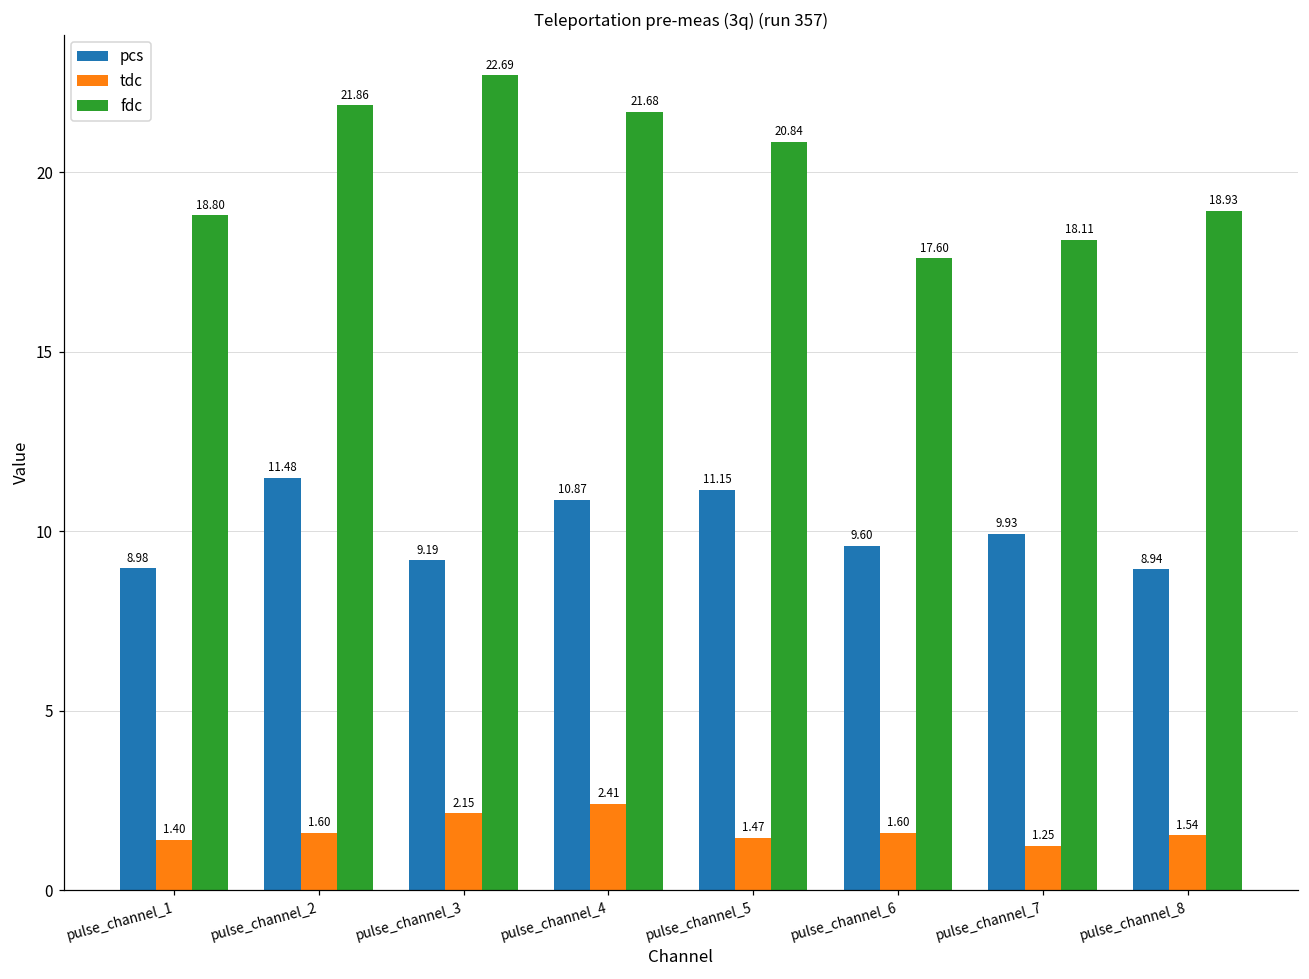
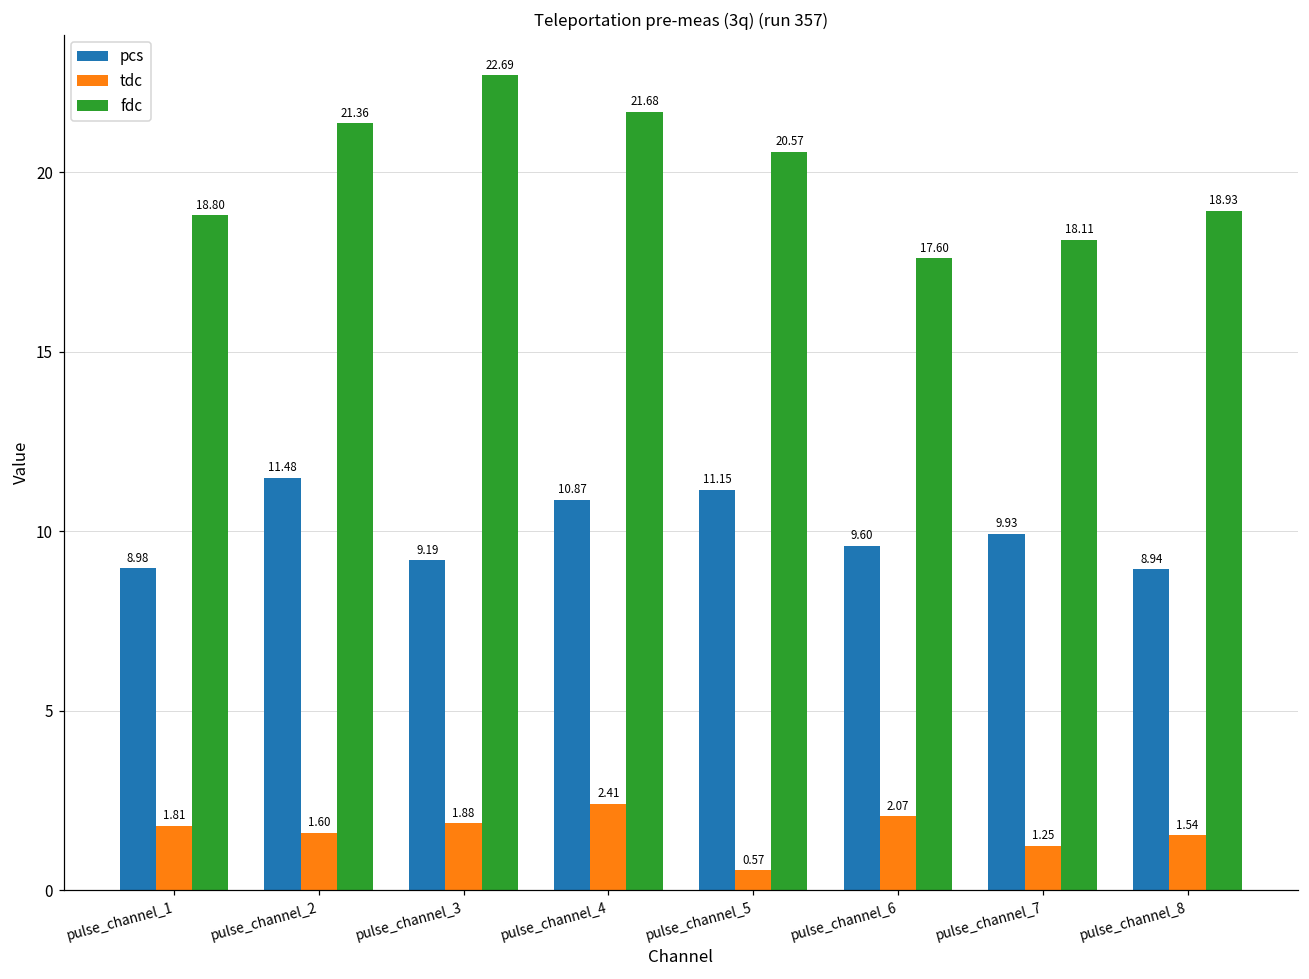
  {
    "pcs": {
      "pulse_channel_1": 8.98,
      "pulse_channel_2": 11.48,
      "pulse_channel_3": 9.19,
      "pulse_channel_4": 10.87,
      "pulse_channel_5": 11.15,
      "pulse_channel_6": 9.60,
      "pulse_channel_7": 9.93,
      "pulse_channel_8": 8.94
    },
    "tdc": {
-     "pulse_channel_1": 1.40,
+     "pulse_channel_1": 1.81,
      "pulse_channel_2": 1.60,
-     "pulse_channel_3": 2.15,
+     "pulse_channel_3": 1.88,
      "pulse_channel_4": 2.41,
-     "pulse_channel_5": 1.47,
-     "pulse_channel_6": 1.60,
+     "pulse_channel_5": 0.57,
+     "pulse_channel_6": 2.07,
      "pulse_channel_7": 1.25,
      "pulse_channel_8": 1.54
    },
    "fdc": {
      "pulse_channel_1": 18.80,
-     "pulse_channel_2": 21.86,
+     "pulse_channel_2": 21.36,
      "pulse_channel_3": 22.69,
      "pulse_channel_4": 21.68,
-     "pulse_channel_5": 20.84,
+     "pulse_channel_5": 20.57,
      "pulse_channel_6": 17.60,
      "pulse_channel_7": 18.11,
      "pulse_channel_8": 18.93
    }
  }
